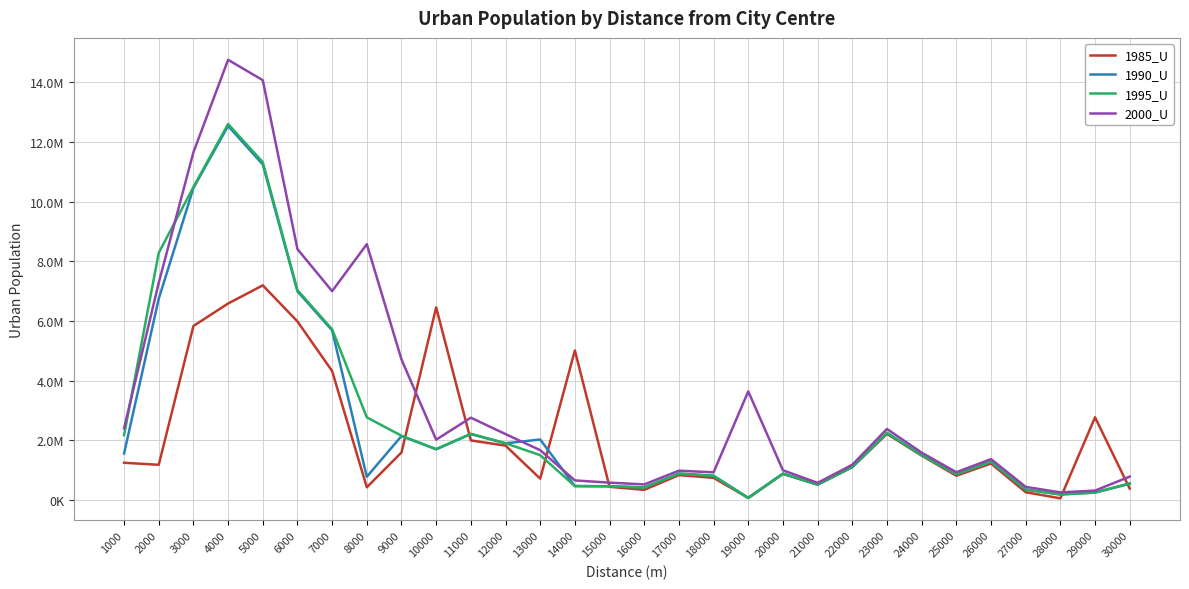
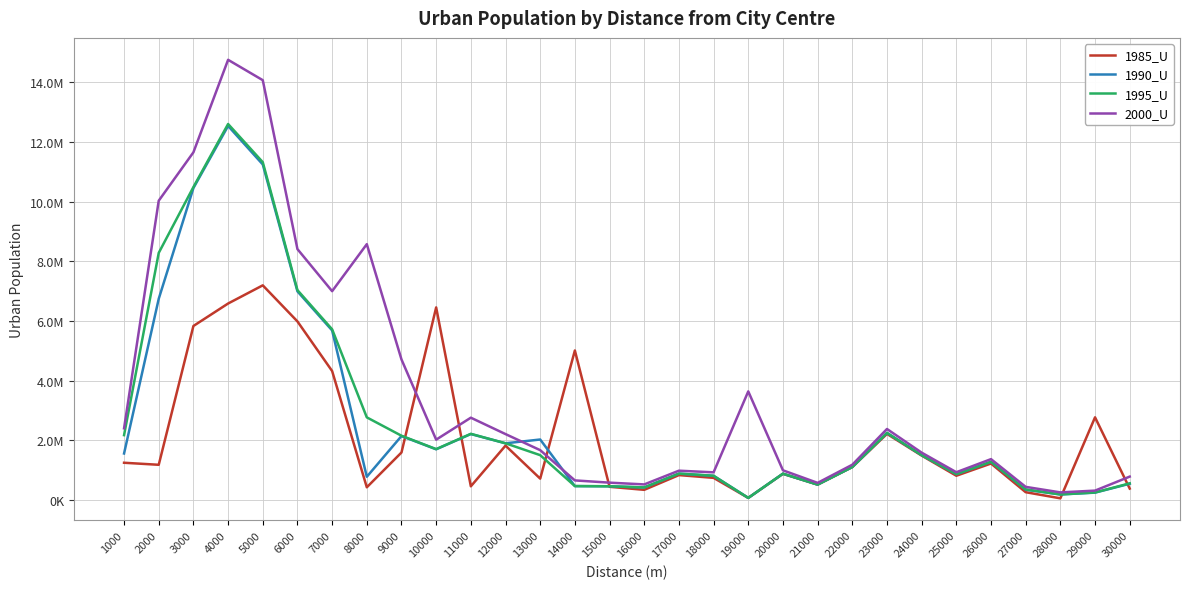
  {
    "1985_U": {
      "1000": 1200000,
      "2000": 1200000,
      "3000": 5800000,
      "4000": 6600000,
      "5000": 7200000,
      "6000": 6000000,
      "7000": 4300000,
      "8000": 400000,
      "9000": 1600000,
      "10000": 6500000,
-     "11000": 2000000,
+     "11000": 500000,
      "13000": 700000,
      "14000": 5000000,
      "28000": 100000,
      "29000": 2800000,
      "30000": 400000
    },
    "1990_U": {
      "1000": 1600000,
      "2000": 6700000,
      "8000": 800000,
      "13000": 2000000
    },
    "1995_U": {
      "1000": 2200000,
      "2000": 8300000,
      "8000": 2800000,
      "13000": 1500000
    },
    "2000_U": {
      "1000": 2400000,
-     "2000": 7300000,
+     "2000": 10000000,
      "3000": 11700000,
      "4000": 14800000,
      "5000": 14100000,
      "6000": 8400000,
      "7000": 7000000,
      "8000": 8600000,
      "9000": 4700000,
      "10000": 2000000,
      "11000": 2800000,
      "12000": 2200000,
      "13000": 1700000,
      "14000": 700000,
      "15000": 600000,
      "16000": 500000,
      "17000": 1000000,
      "18000": 900000,
      "19000": 3600000,
      "20000": 1000000,
      "23000": 2400000,
      "26000": 1400000,
      "27000": 400000,
      "30000": 800000
    }
  }
